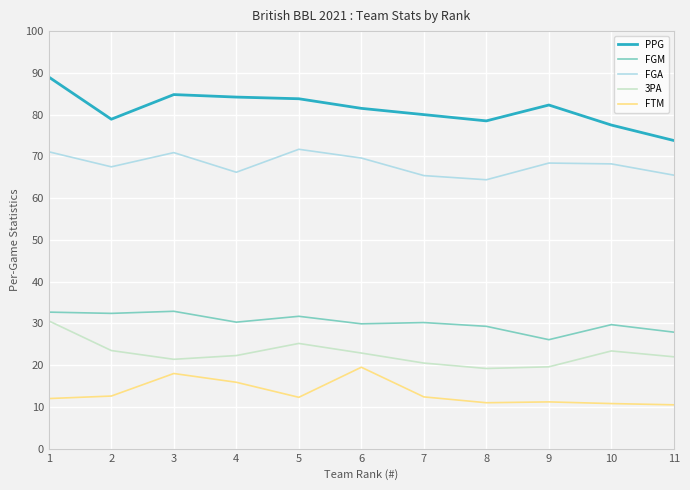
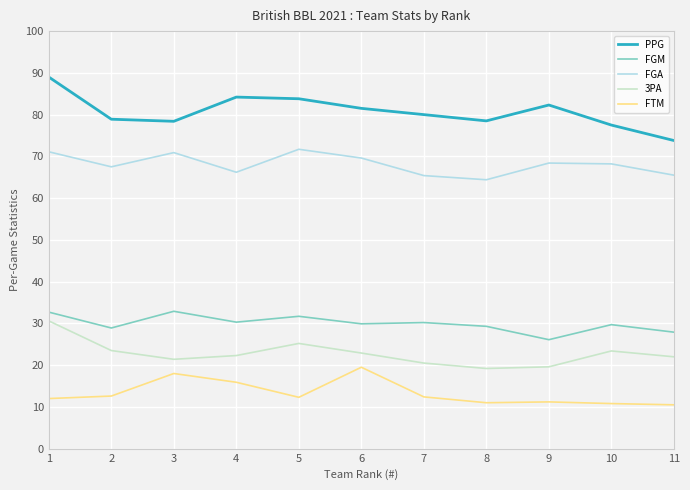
  {
    "PPG": {
      "1": 89,
      "2": 79,
-     "3": 85,
+     "3": 78,
      "4": 84,
      "5": 84,
      "6": 82,
      "7": 80,
      "8": 79,
      "9": 82,
      "10": 78,
      "11": 74
    },
    "FGM": {
      "1": 33,
-     "2": 32,
+     "2": 29,
      "3": 33,
      "4": 30,
      "5": 32,
      "6": 30,
      "7": 30,
      "8": 29,
      "9": 26,
      "10": 30,
      "11": 28
    },
    "FTM": {
      "1": 12,
      "2": 13,
      "3": 18,
      "4": 16,
      "5": 12,
      "6": 20,
      "7": 12,
      "8": 11,
      "9": 11,
      "10": 11,
      "11": 11
    }
  }
